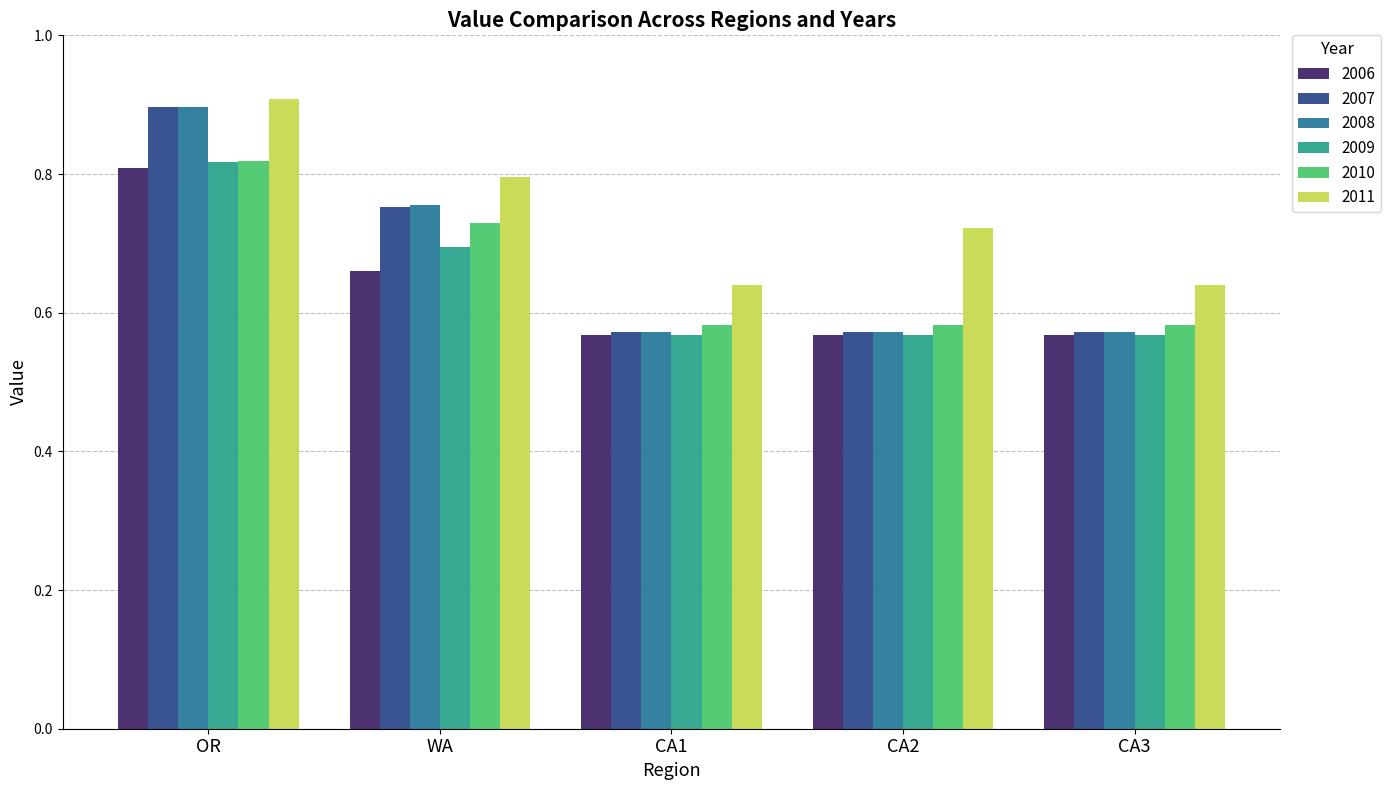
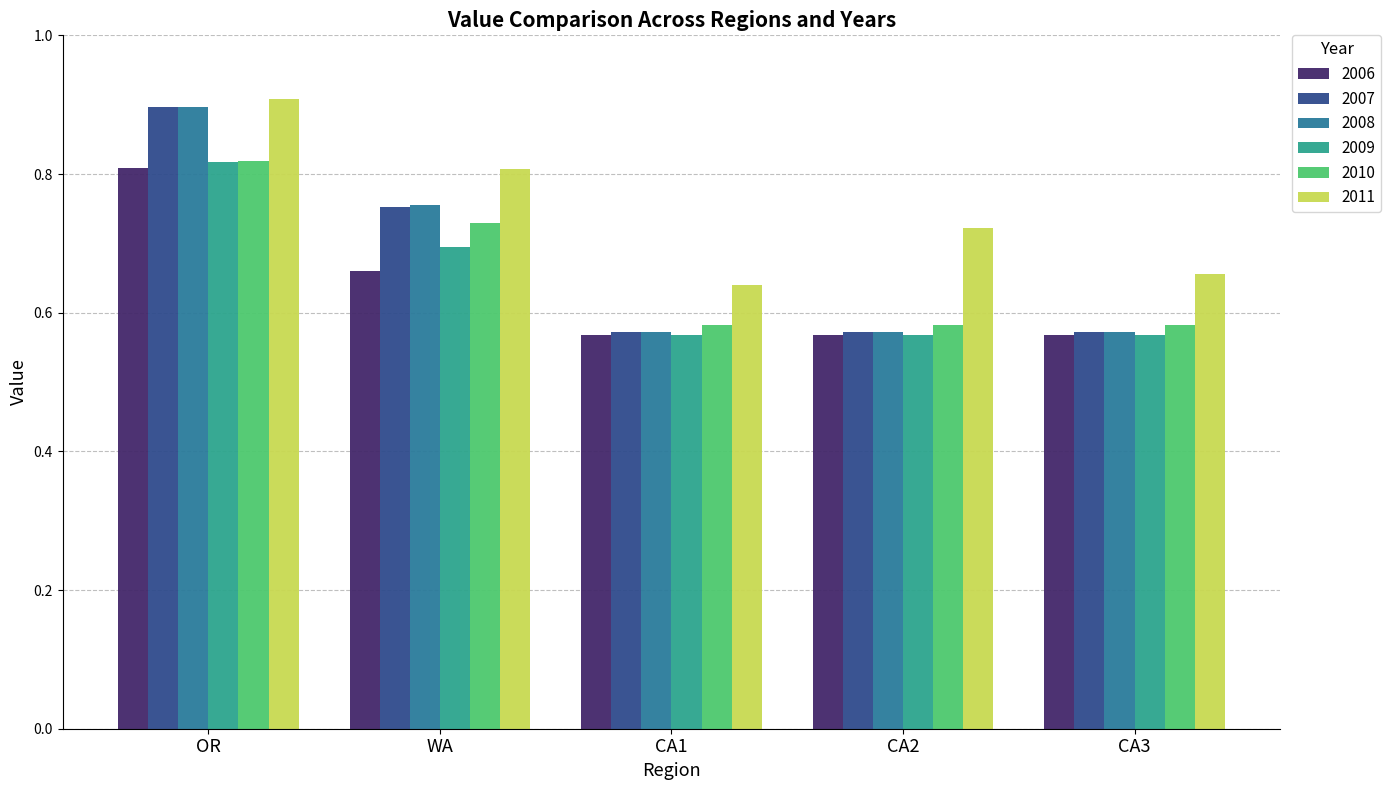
  {
    "2011": {
      "OR": 0.91,
-     "WA": 0.80,
+     "WA": 0.81,
      "CA1": 0.64,
      "CA2": 0.72,
-     "CA3": 0.64
+     "CA3": 0.66
    }
  }
